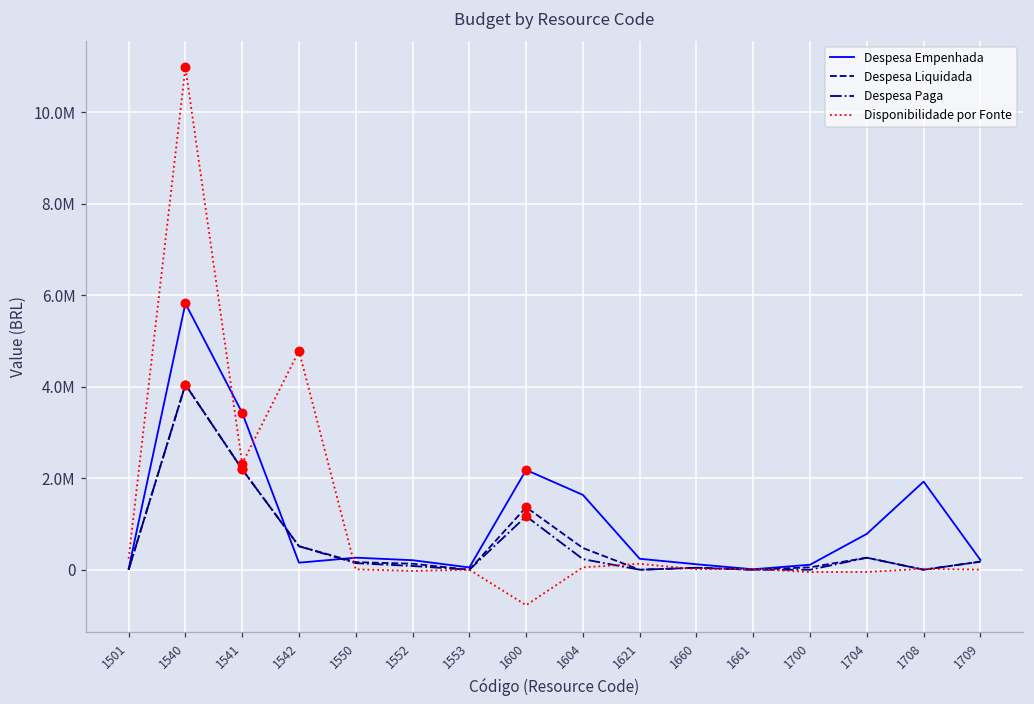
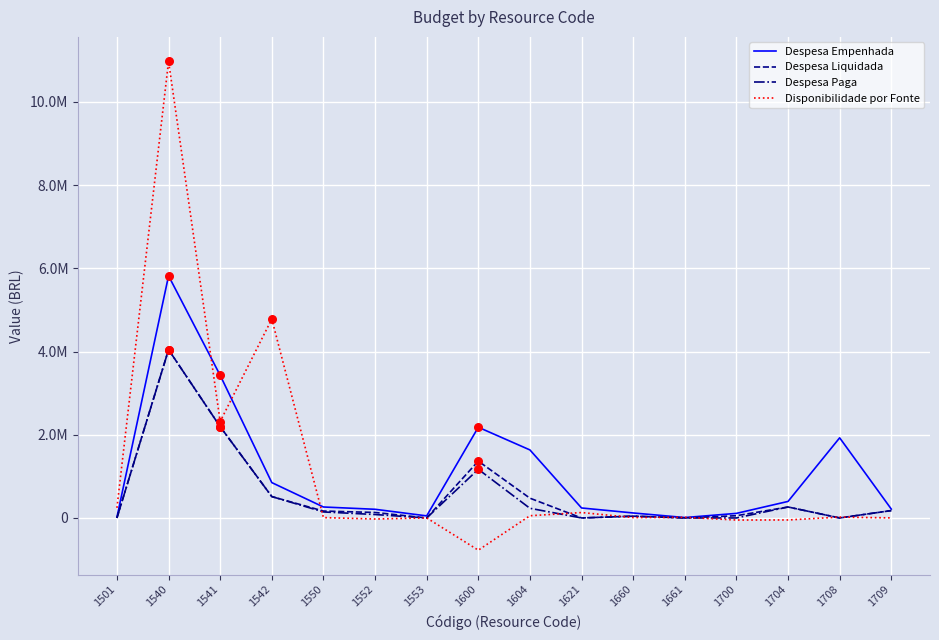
  {
    "Despesa Empenhada": {
-     "1542": 200000,
+     "1542": 900000,
      "1550": 300000,
      "1552": 200000,
      "1604": 1600000,
      "1621": 200000,
      "1660": 100000,
-     "1704": 800000,
+     "1704": 400000,
      "1708": 1900000
    }
  }
